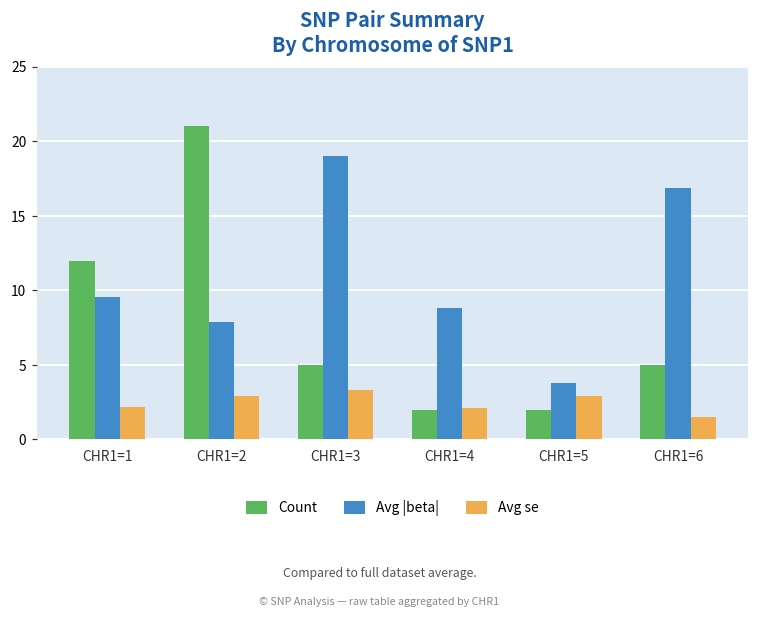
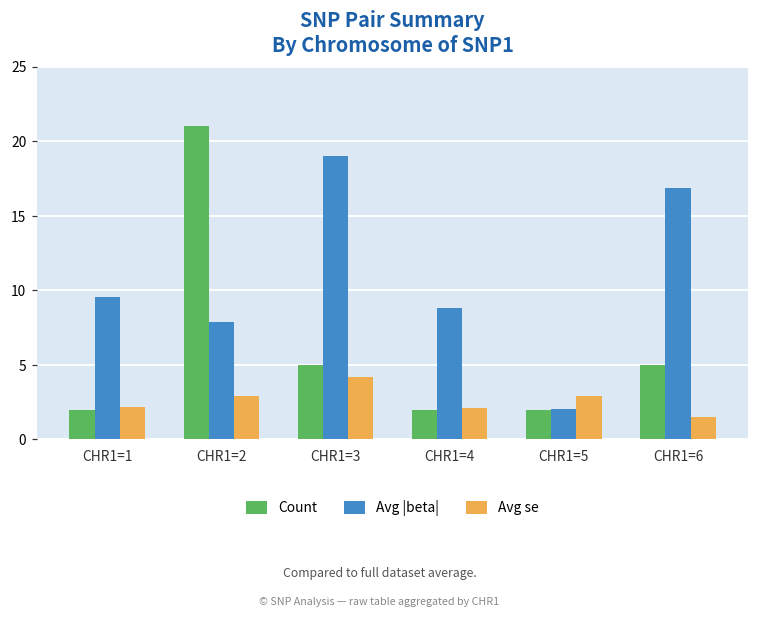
  {
    "Count": {
-     "CHR1=1": 12,
+     "CHR1=1": 2,
      "CHR1=2": 21,
      "CHR1=3": 5,
      "CHR1=4": 2,
      "CHR1=5": 2,
      "CHR1=6": 5
    },
    "Avg |beta|": {
      "CHR1=1": 9.5,
      "CHR1=2": 7.9,
      "CHR1=3": 19.0,
      "CHR1=4": 8.8,
-     "CHR1=5": 3.8,
+     "CHR1=5": 2.0,
      "CHR1=6": 16.9
    },
    "Avg se": {
      "CHR1=1": 2.2,
      "CHR1=2": 2.9,
-     "CHR1=3": 3.3,
+     "CHR1=3": 4.2,
      "CHR1=4": 2.1,
      "CHR1=5": 2.9,
      "CHR1=6": 1.5
    }
  }
